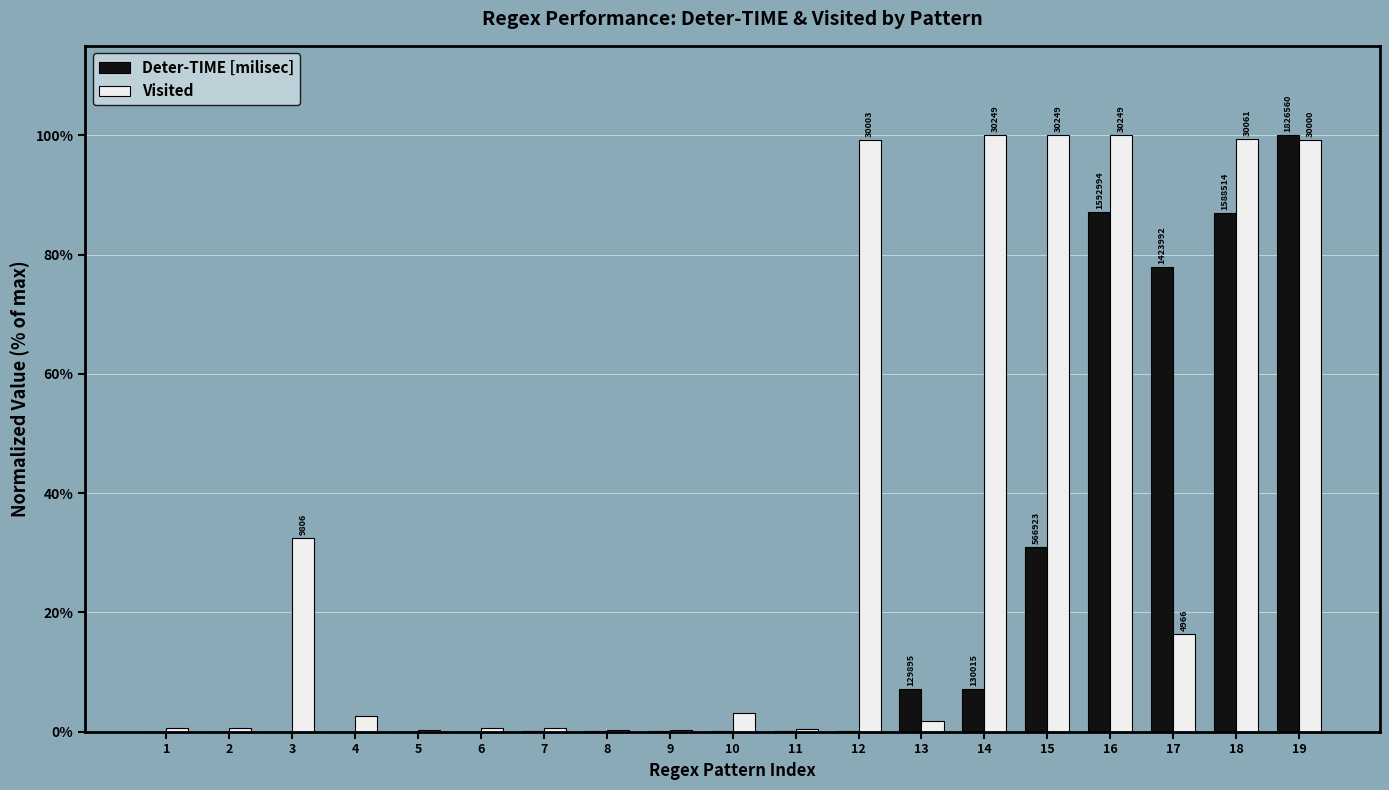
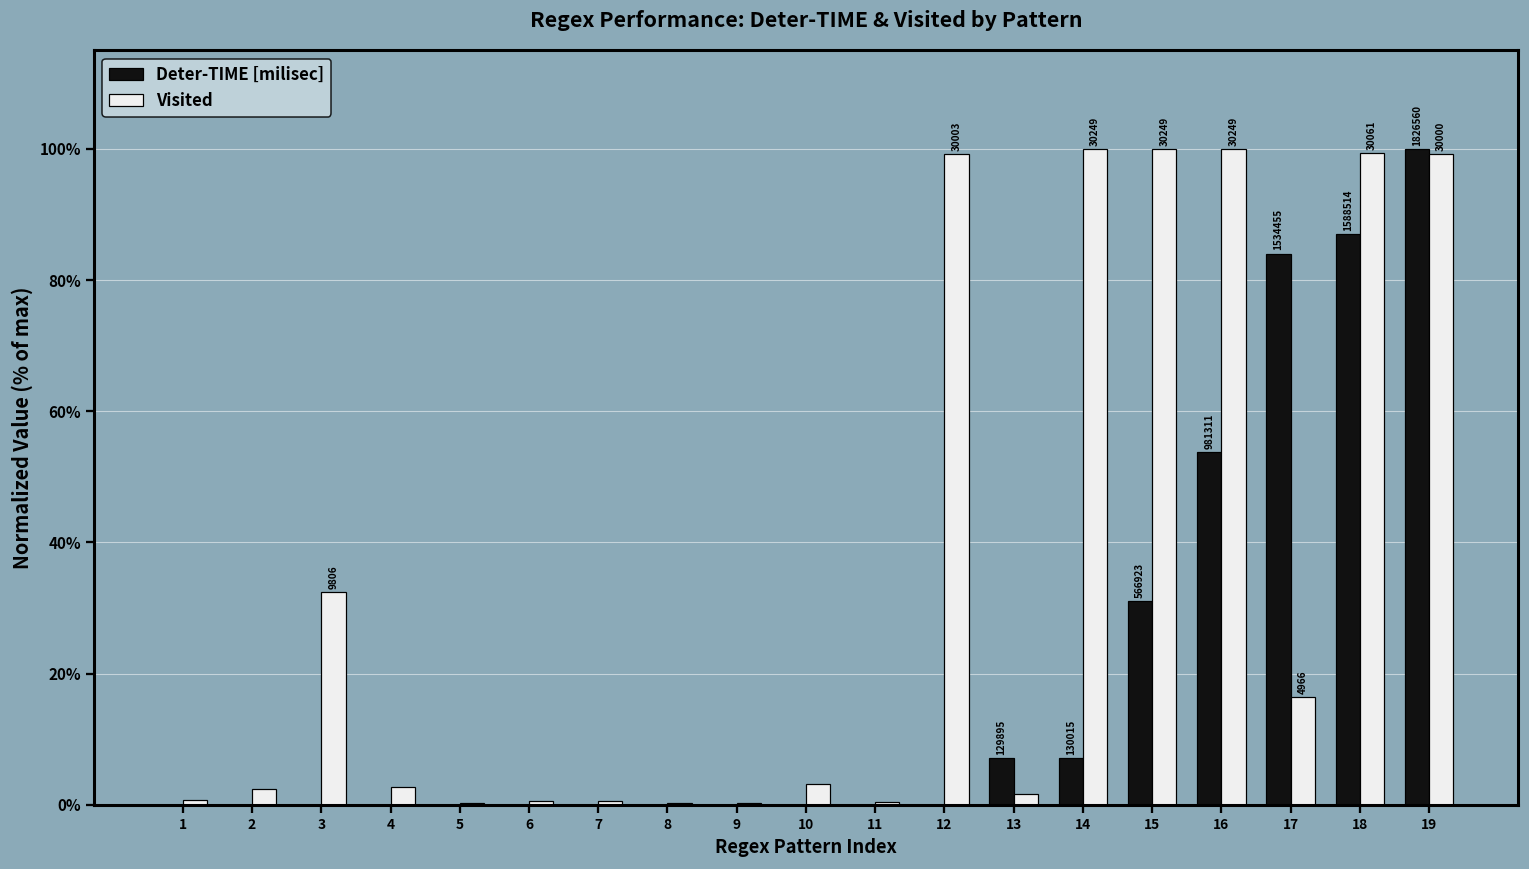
  {
    "Deter-TIME [milisec]": {
-     "16": "1592994",
-     "17": "1423992"
+     "16": "981311",
+     "17": "1534455"
    },
    "Visited": {
      "1": "1%",
-     "2": "1%",
+     "2": "2%",
      "4": "3%",
      "6": "1%",
      "7": "1%",
      "10": "3%",
      "13": "2%"
    }
  }
